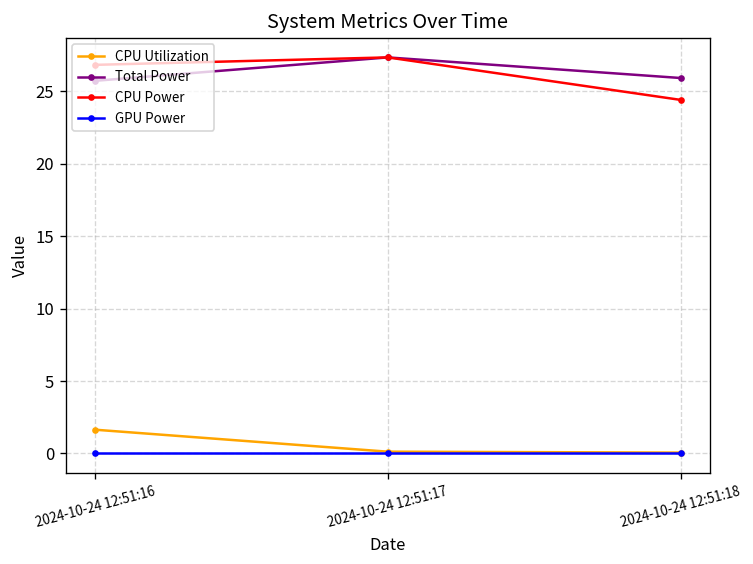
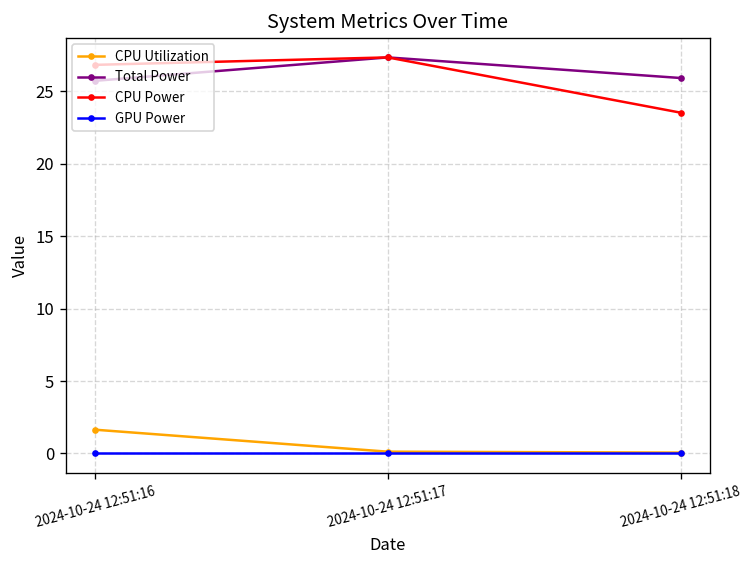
  {
    "CPU Utilization": {
      "2024-10-24 12:51:16": 1.6
    },
    "Total Power": {
      "2024-10-24 12:51:18": 25.9
    },
    "CPU Power": {
-     "2024-10-24 12:51:18": 24.4
+     "2024-10-24 12:51:18": 23.5
    },
    "GPU Power": {
      "2024-10-24 12:51:16": 0.0
    }
  }
